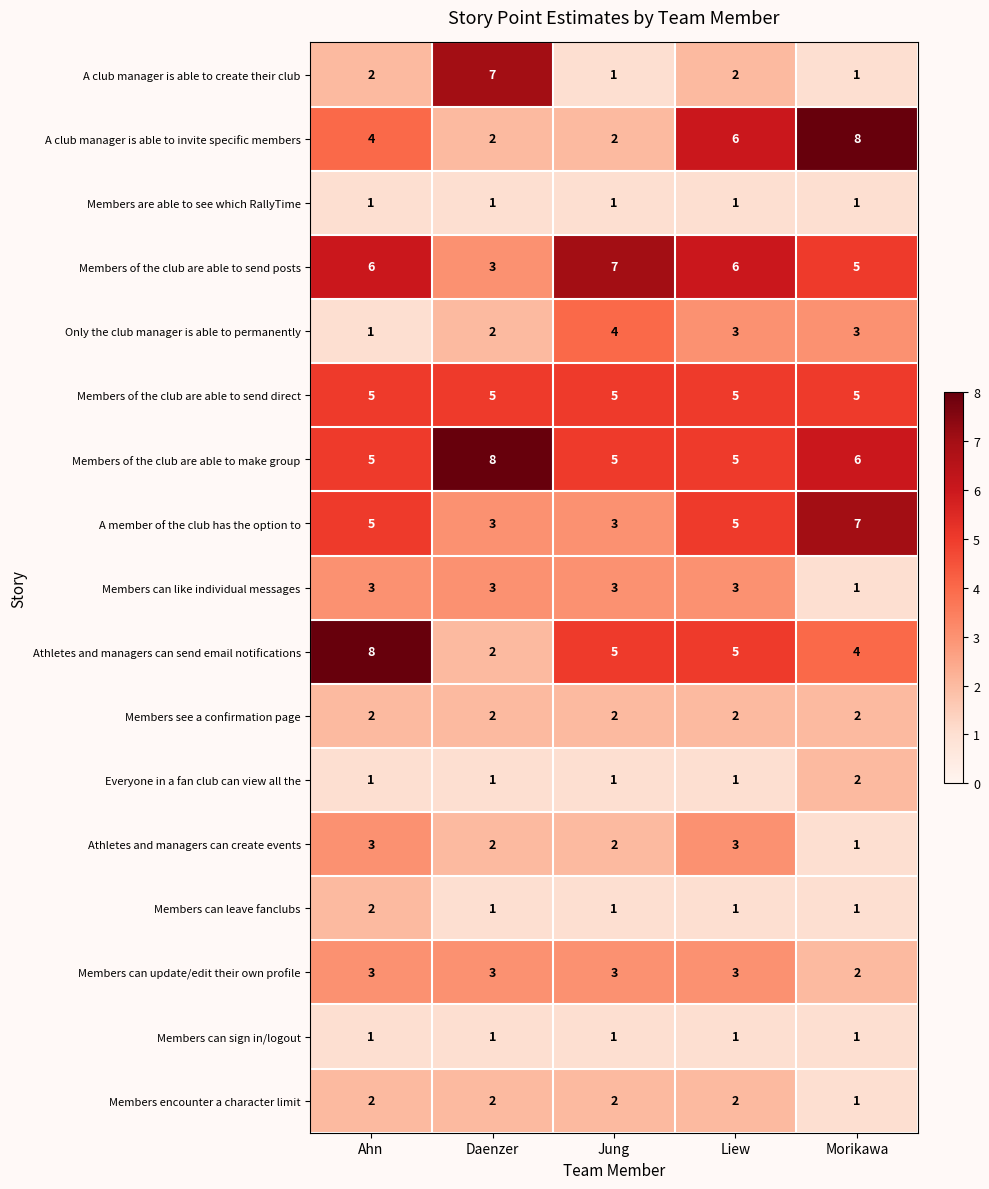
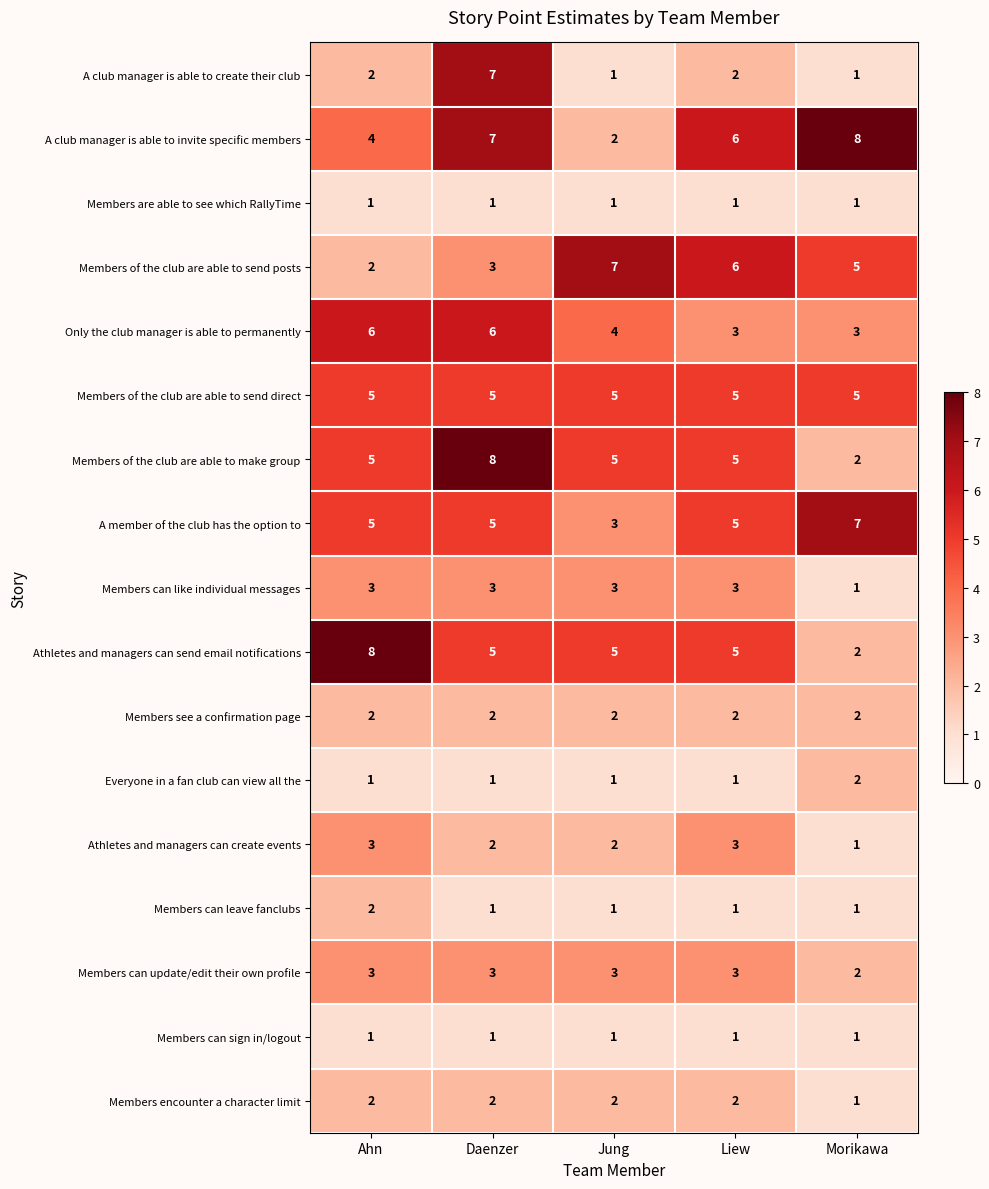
  {
    "A club manager is able to create their club": {
      "Ahn": 2,
      "Daenzer": 7,
      "Jung": 1,
      "Liew": 2,
      "Morikawa": 1
    },
    "A club manager is able to invite specific members": {
      "Ahn": 4,
-     "Daenzer": 2,
+     "Daenzer": 7,
      "Jung": 2,
      "Liew": 6,
      "Morikawa": 8
    },
    "Members are able to see which RallyTime": {
      "Ahn": 1,
      "Daenzer": 1,
      "Jung": 1,
      "Liew": 1,
      "Morikawa": 1
    },
    "Members of the club are able to send posts": {
-     "Ahn": 6,
+     "Ahn": 2,
      "Daenzer": 3,
      "Jung": 7,
      "Liew": 6,
      "Morikawa": 5
    },
    "Only the club manager is able to permanently": {
-     "Ahn": 1,
-     "Daenzer": 2,
+     "Ahn": 6,
+     "Daenzer": 6,
      "Jung": 4,
      "Liew": 3,
      "Morikawa": 3
    },
    "Members of the club are able to send direct": {
      "Ahn": 5,
      "Daenzer": 5,
      "Jung": 5,
      "Liew": 5,
      "Morikawa": 5
    },
    "Members of the club are able to make group": {
      "Ahn": 5,
      "Daenzer": 8,
      "Jung": 5,
      "Liew": 5,
-     "Morikawa": 6
+     "Morikawa": 2
    },
    "A member of the club has the option to": {
      "Ahn": 5,
-     "Daenzer": 3,
+     "Daenzer": 5,
      "Jung": 3,
      "Liew": 5,
      "Morikawa": 7
    },
    "Members can like individual messages": {
      "Ahn": 3,
      "Daenzer": 3,
      "Jung": 3,
      "Liew": 3,
      "Morikawa": 1
    },
    "Athletes and managers can send email notifications": {
      "Ahn": 8,
-     "Daenzer": 2,
+     "Daenzer": 5,
      "Jung": 5,
      "Liew": 5,
-     "Morikawa": 4
+     "Morikawa": 2
    },
    "Members see a confirmation page": {
      "Ahn": 2,
      "Daenzer": 2,
      "Jung": 2,
      "Liew": 2,
      "Morikawa": 2
    },
    "Everyone in a fan club can view all the": {
      "Ahn": 1,
      "Daenzer": 1,
      "Jung": 1,
      "Liew": 1,
      "Morikawa": 2
    },
    "Athletes and managers can create events": {
      "Ahn": 3,
      "Daenzer": 2,
      "Jung": 2,
      "Liew": 3,
      "Morikawa": 1
    },
    "Members can leave fanclubs": {
      "Ahn": 2,
      "Daenzer": 1,
      "Jung": 1,
      "Liew": 1,
      "Morikawa": 1
    },
    "Members can update/edit their own profile": {
      "Ahn": 3,
      "Daenzer": 3,
      "Jung": 3,
      "Liew": 3,
      "Morikawa": 2
    },
    "Members can sign in/logout": {
      "Ahn": 1,
      "Daenzer": 1,
      "Jung": 1,
      "Liew": 1,
      "Morikawa": 1
    },
    "Members encounter a character limit": {
      "Ahn": 2,
      "Daenzer": 2,
      "Jung": 2,
      "Liew": 2,
      "Morikawa": 1
    }
  }
